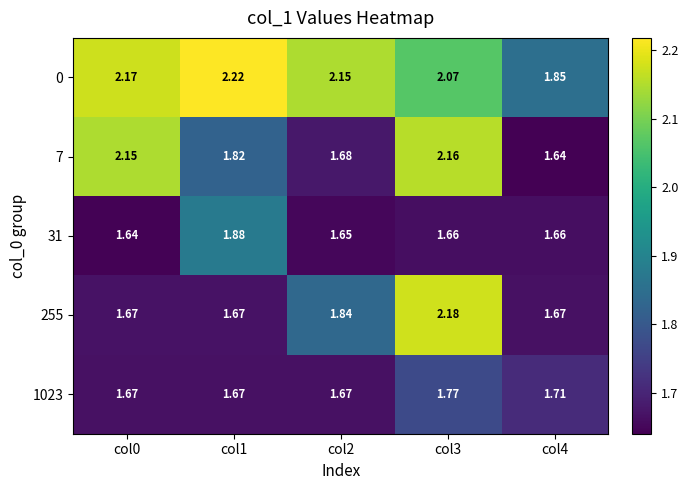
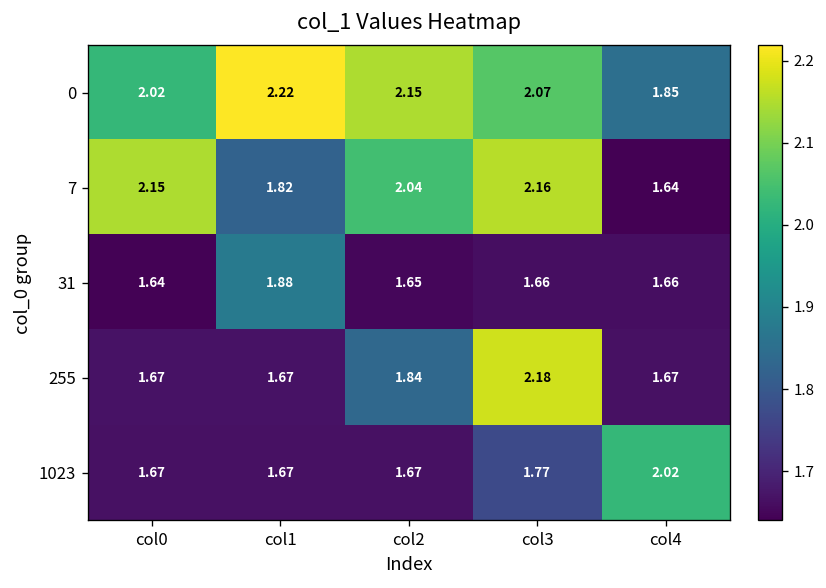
  {
    "0": {
-     "col0": 2.17,
+     "col0": 2.02,
      "col1": 2.22,
      "col2": 2.15,
      "col3": 2.07,
      "col4": 1.85
    },
    "7": {
      "col0": 2.15,
      "col1": 1.82,
-     "col2": 1.68,
+     "col2": 2.04,
      "col3": 2.16,
      "col4": 1.64
    },
    "31": {
      "col0": 1.64,
      "col1": 1.88,
      "col2": 1.65,
      "col3": 1.66,
      "col4": 1.66
    },
    "255": {
      "col0": 1.67,
      "col1": 1.67,
      "col2": 1.84,
      "col3": 2.18,
      "col4": 1.67
    },
    "1023": {
      "col0": 1.67,
      "col1": 1.67,
      "col2": 1.67,
      "col3": 1.77,
-     "col4": 1.71
+     "col4": 2.02
    }
  }
